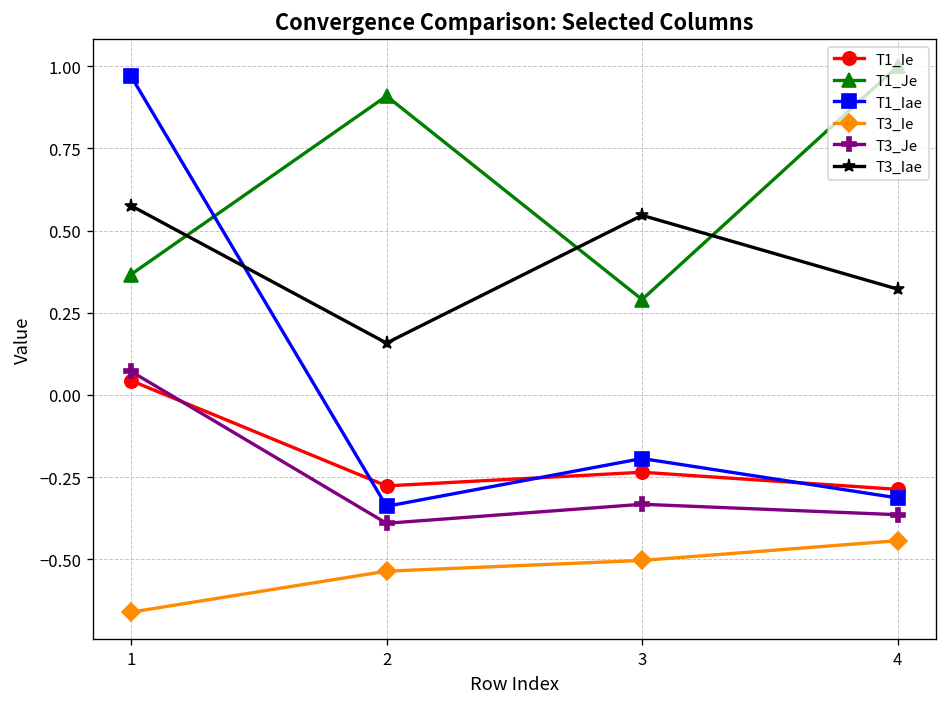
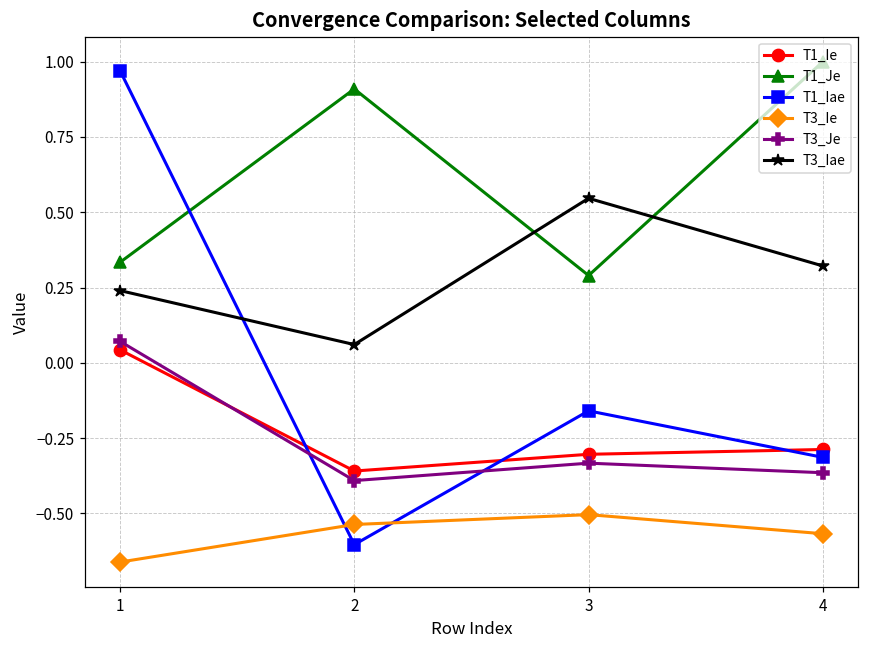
  {
    "T1_Ie": {
      "1": 0.04,
-     "2": -0.28,
-     "3": -0.24,
+     "2": -0.36,
+     "3": -0.30,
      "4": -0.29
    },
    "T1_Je": {
-     "1": 0.37,
+     "1": 0.33,
      "2": 0.91,
      "3": 0.29
    },
    "T1_Iae": {
      "1": 0.97,
-     "2": -0.34,
-     "3": -0.19,
+     "2": -0.60,
+     "3": -0.16,
      "4": -0.31
    },
    "T3_Ie": {
      "1": -0.66,
      "2": -0.54,
      "3": -0.50,
-     "4": -0.44
+     "4": -0.57
    },
    "T3_Je": {
      "1": 0.07,
      "2": -0.39,
      "3": -0.33,
      "4": -0.36
    },
    "T3_Iae": {
-     "1": 0.58,
-     "2": 0.16,
+     "1": 0.24,
+     "2": 0.06,
      "3": 0.55,
      "4": 0.32
    }
  }
